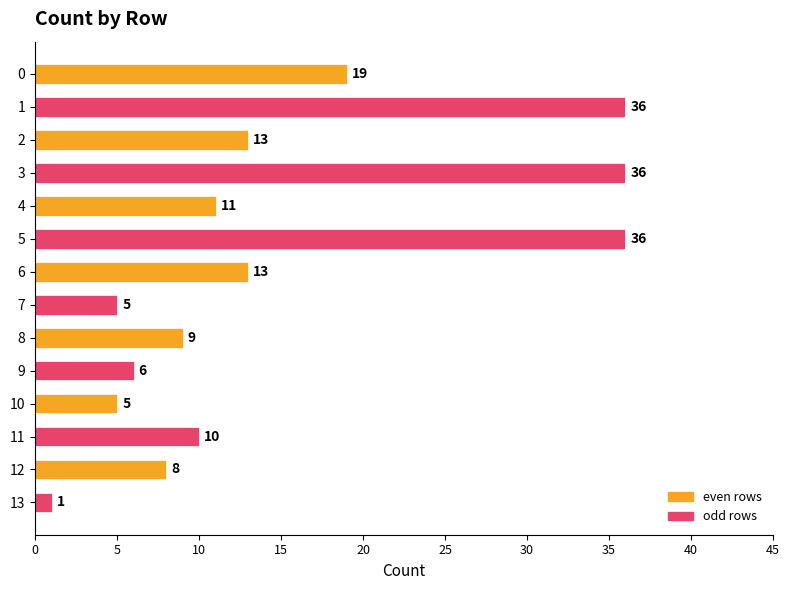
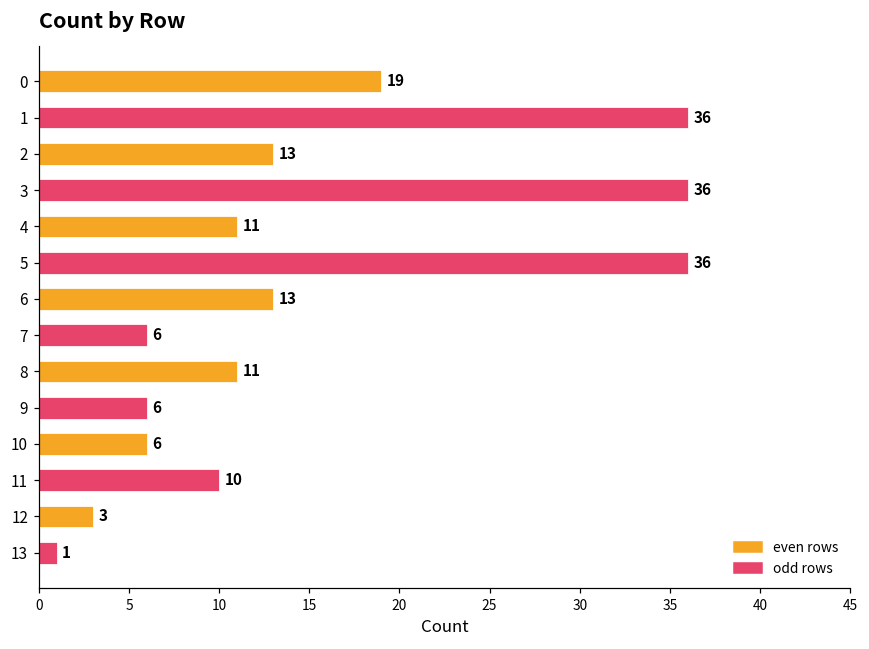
  {
    "0": 19,
    "1": 36,
    "2": 13,
    "3": 36,
    "4": 11,
    "5": 36,
    "6": 13,
-   "7": 5,
-   "8": 9,
+   "7": 6,
+   "8": 11,
    "9": 6,
-   "10": 5,
+   "10": 6,
    "11": 10,
-   "12": 8,
+   "12": 3,
    "13": 1
  }
